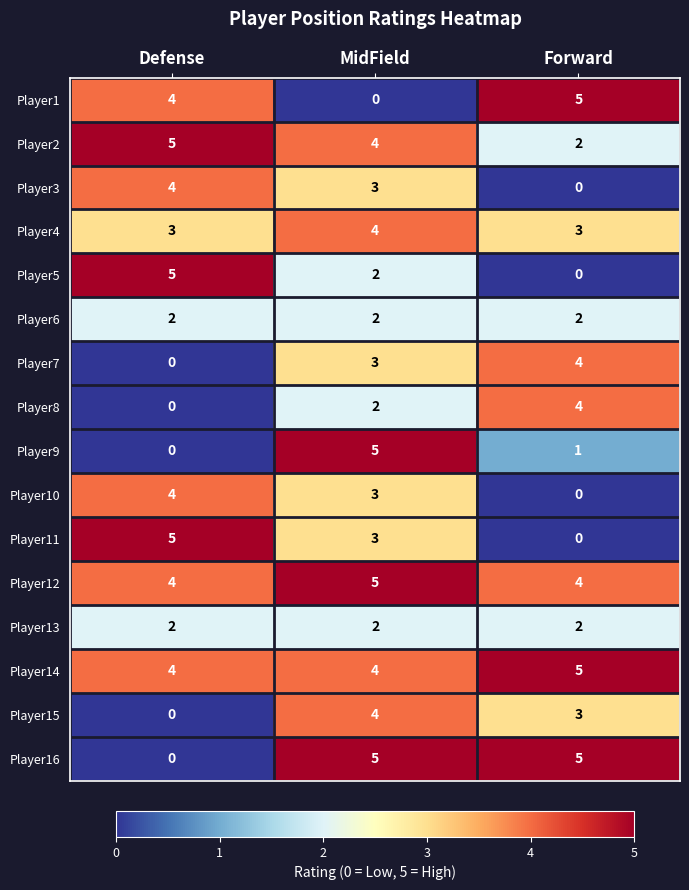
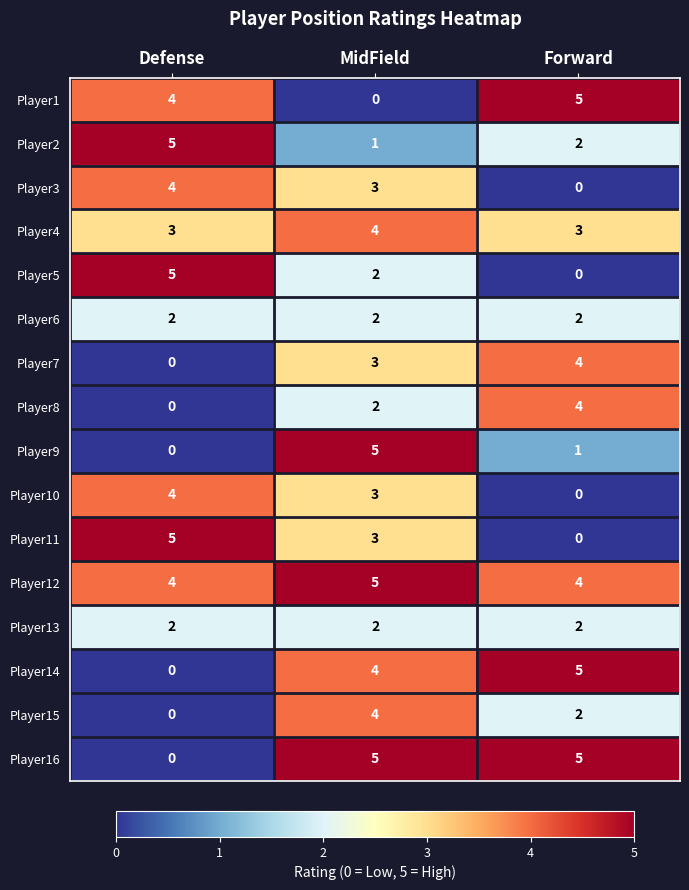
  {
    "Player1": {
      "Defense": 4,
      "MidField": 0,
      "Forward": 5
    },
    "Player2": {
      "Defense": 5,
-     "MidField": 4,
+     "MidField": 1,
      "Forward": 2
    },
    "Player3": {
      "Defense": 4,
      "MidField": 3,
      "Forward": 0
    },
    "Player4": {
      "Defense": 3,
      "MidField": 4,
      "Forward": 3
    },
    "Player5": {
      "Defense": 5,
      "MidField": 2,
      "Forward": 0
    },
    "Player6": {
      "Defense": 2,
      "MidField": 2,
      "Forward": 2
    },
    "Player7": {
      "Defense": 0,
      "MidField": 3,
      "Forward": 4
    },
    "Player8": {
      "Defense": 0,
      "MidField": 2,
      "Forward": 4
    },
    "Player9": {
      "Defense": 0,
      "MidField": 5,
      "Forward": 1
    },
    "Player10": {
      "Defense": 4,
      "MidField": 3,
      "Forward": 0
    },
    "Player11": {
      "Defense": 5,
      "MidField": 3,
      "Forward": 0
    },
    "Player12": {
      "Defense": 4,
      "MidField": 5,
      "Forward": 4
    },
    "Player13": {
      "Defense": 2,
      "MidField": 2,
      "Forward": 2
    },
    "Player14": {
-     "Defense": 4,
+     "Defense": 0,
      "MidField": 4,
      "Forward": 5
    },
    "Player15": {
      "Defense": 0,
      "MidField": 4,
-     "Forward": 3
+     "Forward": 2
    },
    "Player16": {
      "Defense": 0,
      "MidField": 5,
      "Forward": 5
    }
  }
